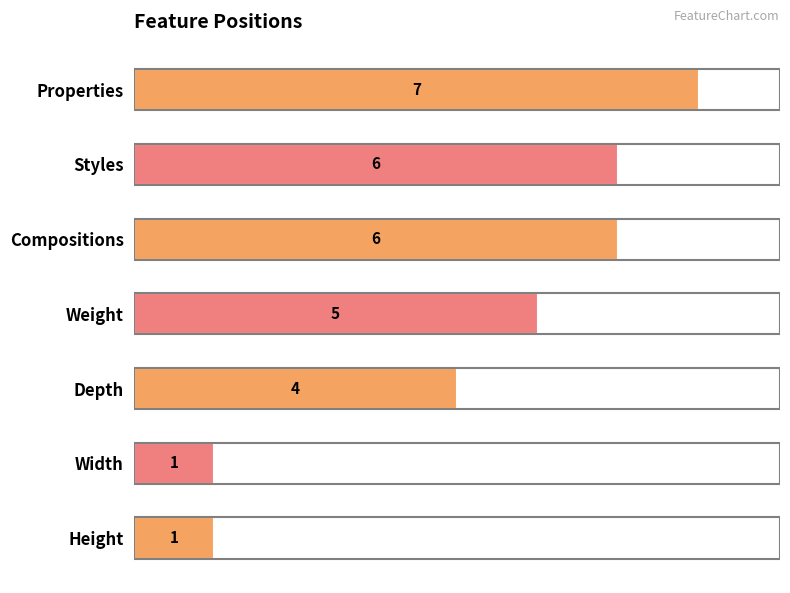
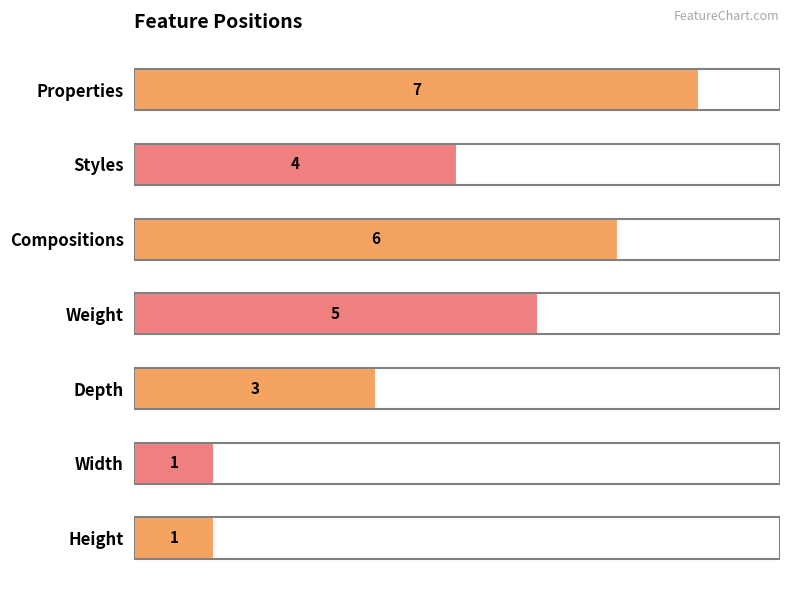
  {
    "Properties": 7,
-   "Styles": 6,
+   "Styles": 4,
    "Compositions": 6,
    "Weight": 5,
-   "Depth": 4,
+   "Depth": 3,
    "Width": 1,
    "Height": 1
  }
